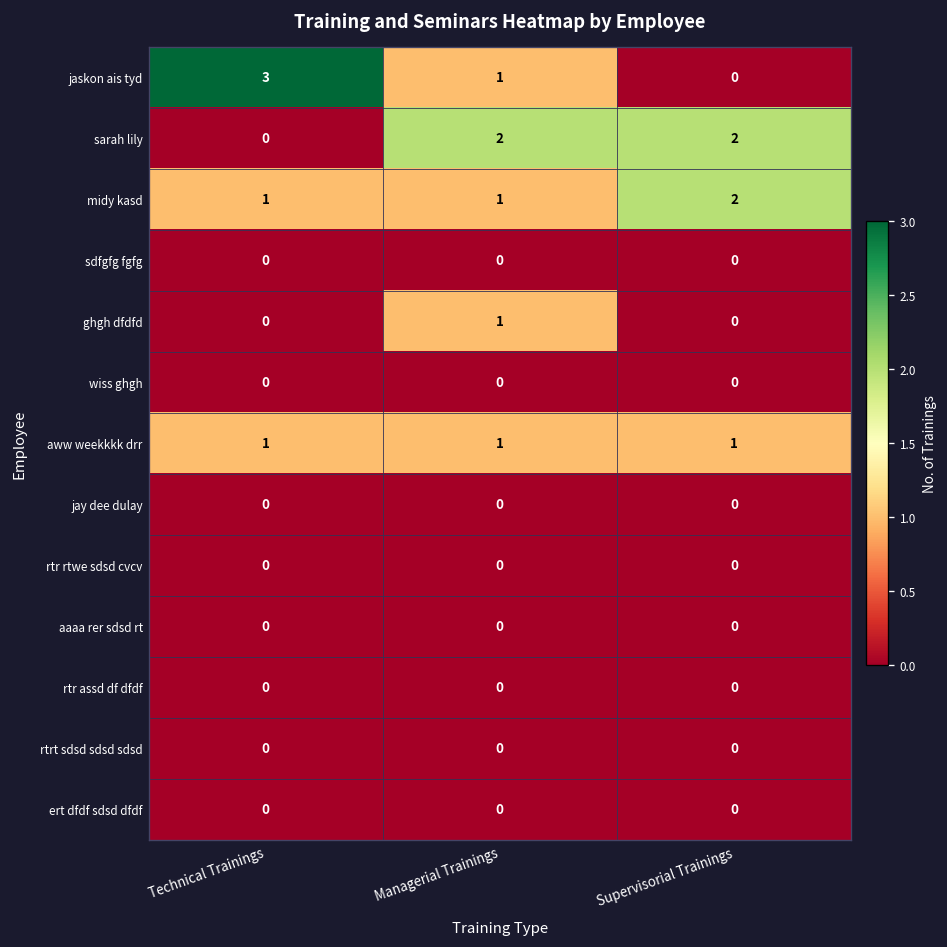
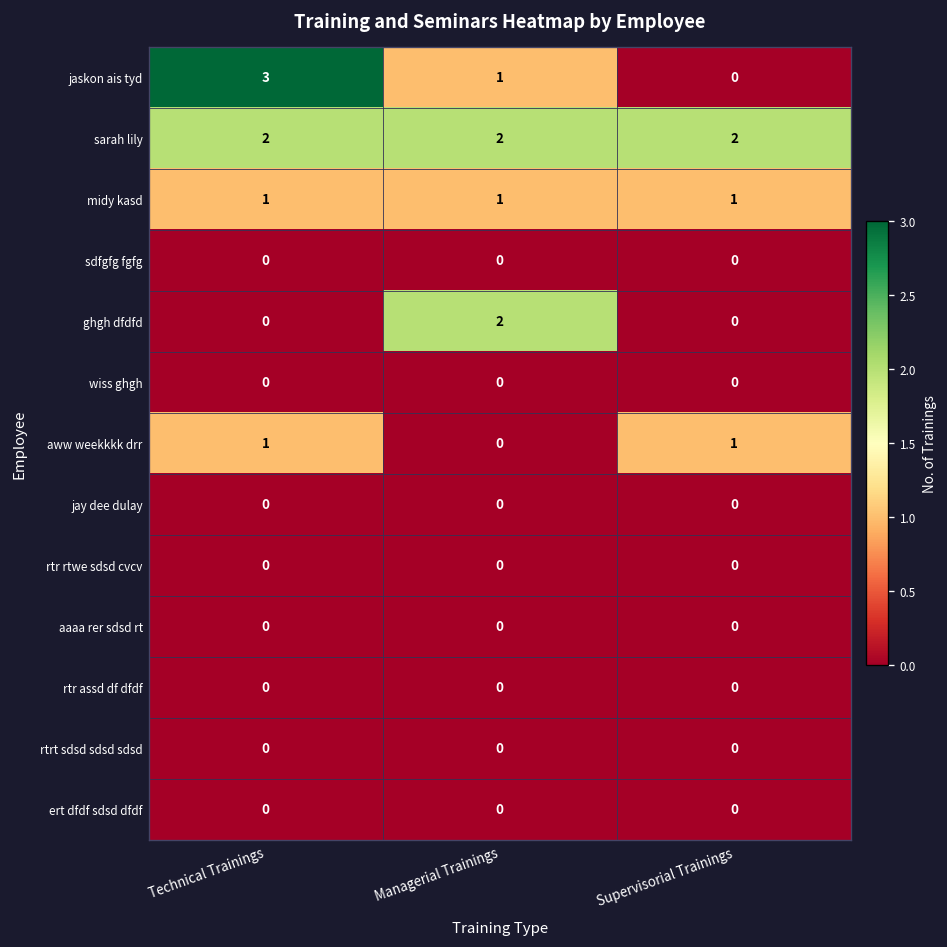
  {
    "jaskon ais tyd": {
      "Technical Trainings": 3,
      "Managerial Trainings": 1,
      "Supervisorial Trainings": 0
    },
    "sarah lily": {
-     "Technical Trainings": 0,
+     "Technical Trainings": 2,
      "Managerial Trainings": 2,
      "Supervisorial Trainings": 2
    },
    "midy kasd": {
      "Technical Trainings": 1,
      "Managerial Trainings": 1,
-     "Supervisorial Trainings": 2
+     "Supervisorial Trainings": 1
    },
    "sdfgfg fgfg": {
      "Technical Trainings": 0,
      "Managerial Trainings": 0,
      "Supervisorial Trainings": 0
    },
    "ghgh dfdfd": {
      "Technical Trainings": 0,
-     "Managerial Trainings": 1,
+     "Managerial Trainings": 2,
      "Supervisorial Trainings": 0
    },
    "wiss ghgh": {
      "Technical Trainings": 0,
      "Managerial Trainings": 0,
      "Supervisorial Trainings": 0
    },
    "aww weekkkk drr": {
      "Technical Trainings": 1,
-     "Managerial Trainings": 1,
+     "Managerial Trainings": 0,
      "Supervisorial Trainings": 1
    },
    "jay dee dulay": {
      "Technical Trainings": 0,
      "Managerial Trainings": 0,
      "Supervisorial Trainings": 0
    },
    "rtr rtwe sdsd cvcv": {
      "Technical Trainings": 0,
      "Managerial Trainings": 0,
      "Supervisorial Trainings": 0
    },
    "aaaa rer sdsd rt": {
      "Technical Trainings": 0,
      "Managerial Trainings": 0,
      "Supervisorial Trainings": 0
    },
    "rtr assd df dfdf": {
      "Technical Trainings": 0,
      "Managerial Trainings": 0,
      "Supervisorial Trainings": 0
    },
    "rtrt sdsd sdsd sdsd": {
      "Technical Trainings": 0,
      "Managerial Trainings": 0,
      "Supervisorial Trainings": 0
    },
    "ert dfdf sdsd dfdf": {
      "Technical Trainings": 0,
      "Managerial Trainings": 0,
      "Supervisorial Trainings": 0
    }
  }
